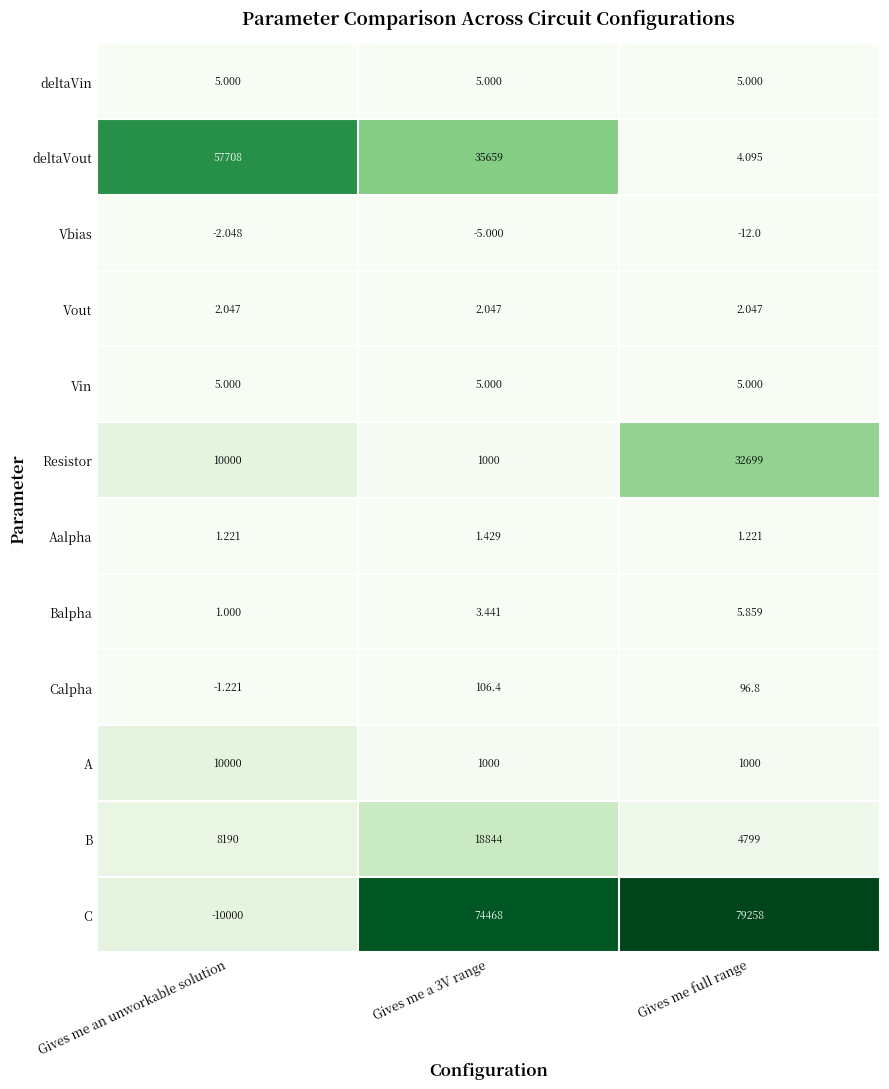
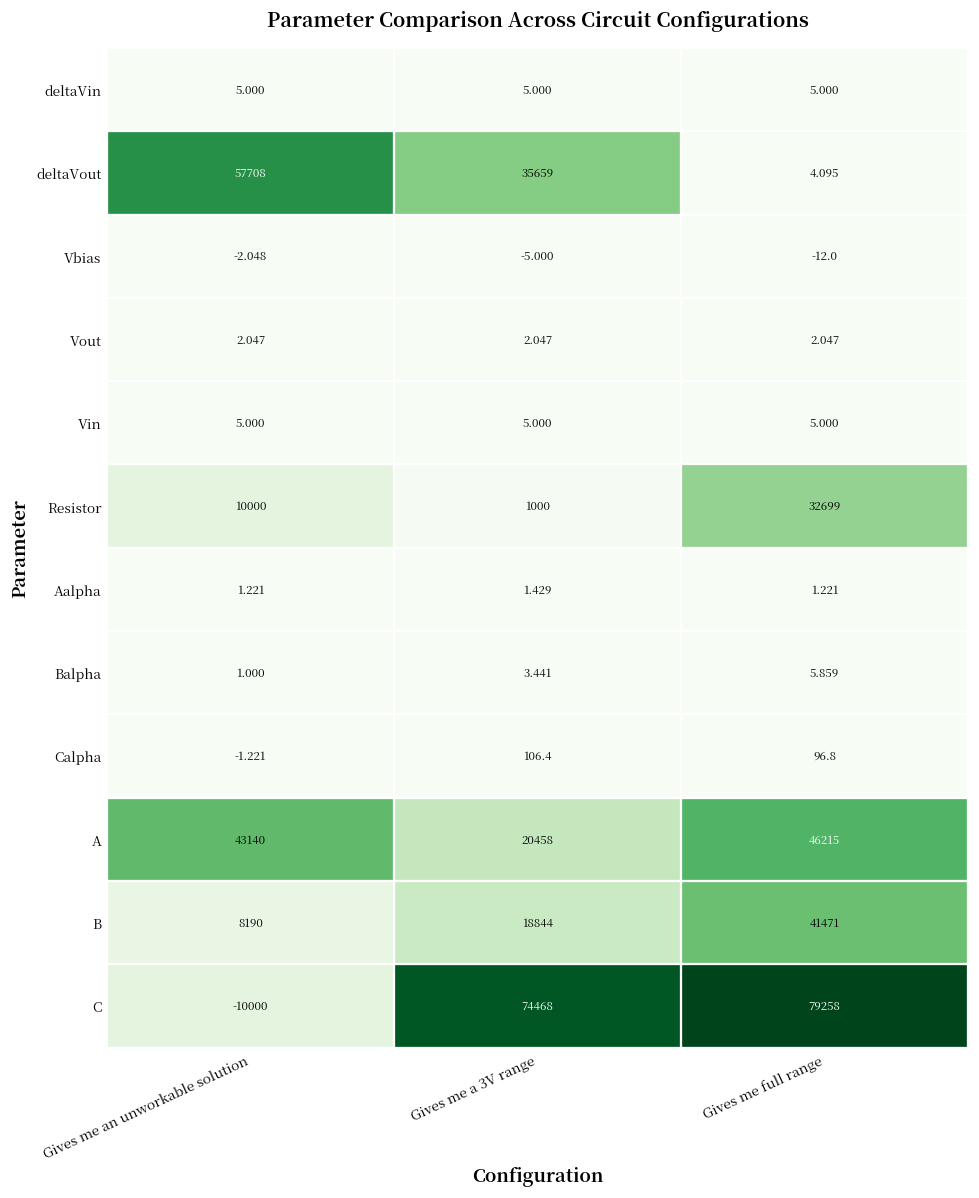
  {
    "deltaVin": {
      "Gives me an unworkable solution": 5.000,
      "Gives me a 3V range": 5.000,
      "Gives me full range": 5.000
    },
    "deltaVout": {
      "Gives me an unworkable solution": 57708,
      "Gives me a 3V range": 35659,
      "Gives me full range": 4.095
    },
    "Vbias": {
      "Gives me an unworkable solution": -2.048,
      "Gives me a 3V range": -5.000,
      "Gives me full range": -12.0
    },
    "Vout": {
      "Gives me an unworkable solution": 2.047,
      "Gives me a 3V range": 2.047,
      "Gives me full range": 2.047
    },
    "Vin": {
      "Gives me an unworkable solution": 5.000,
      "Gives me a 3V range": 5.000,
      "Gives me full range": 5.000
    },
    "Resistor": {
      "Gives me an unworkable solution": 10000,
      "Gives me a 3V range": 1000,
      "Gives me full range": 32699
    },
    "Aalpha": {
      "Gives me an unworkable solution": 1.221,
      "Gives me a 3V range": 1.429,
      "Gives me full range": 1.221
    },
    "Balpha": {
      "Gives me an unworkable solution": 1.000,
      "Gives me a 3V range": 3.441,
      "Gives me full range": 5.859
    },
    "Calpha": {
      "Gives me an unworkable solution": -1.221,
      "Gives me a 3V range": 106.4,
      "Gives me full range": 96.8
    },
    "A": {
-     "Gives me an unworkable solution": 10000,
-     "Gives me a 3V range": 1000,
-     "Gives me full range": 1000
+     "Gives me an unworkable solution": 43140,
+     "Gives me a 3V range": 20458,
+     "Gives me full range": 46215
    },
    "B": {
      "Gives me an unworkable solution": 8190,
      "Gives me a 3V range": 18844,
-     "Gives me full range": 4799
+     "Gives me full range": 41471
    },
    "C": {
      "Gives me an unworkable solution": -10000,
      "Gives me a 3V range": 74468,
      "Gives me full range": 79258
    }
  }
